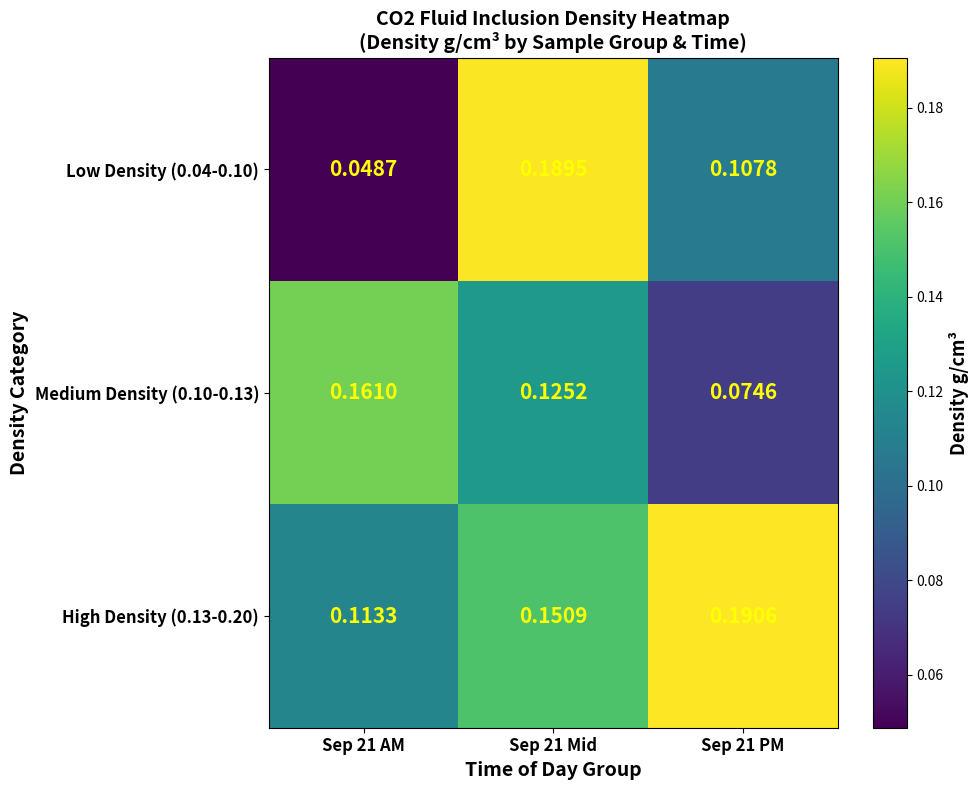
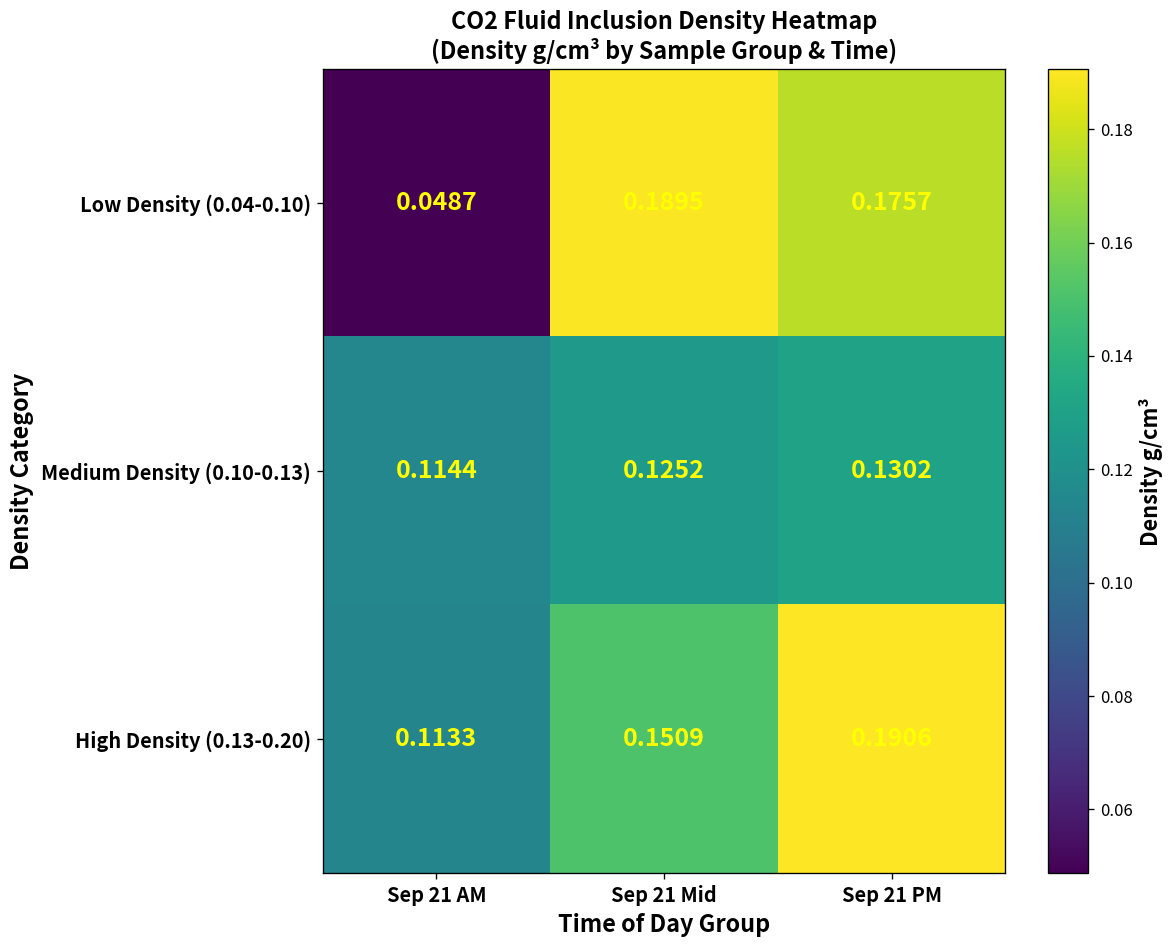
  {
    "Low Density (0.04-0.10)": {
      "Sep 21 AM": 0.0487,
-     "Sep 21 PM": 0.1078
+     "Sep 21 PM": 0.1757
    },
    "Medium Density (0.10-0.13)": {
-     "Sep 21 AM": 0.1610,
+     "Sep 21 AM": 0.1144,
      "Sep 21 Mid": 0.1252,
-     "Sep 21 PM": 0.0746
+     "Sep 21 PM": 0.1302
    },
    "High Density (0.13-0.20)": {
      "Sep 21 AM": 0.1133,
      "Sep 21 Mid": 0.1509
    }
  }
